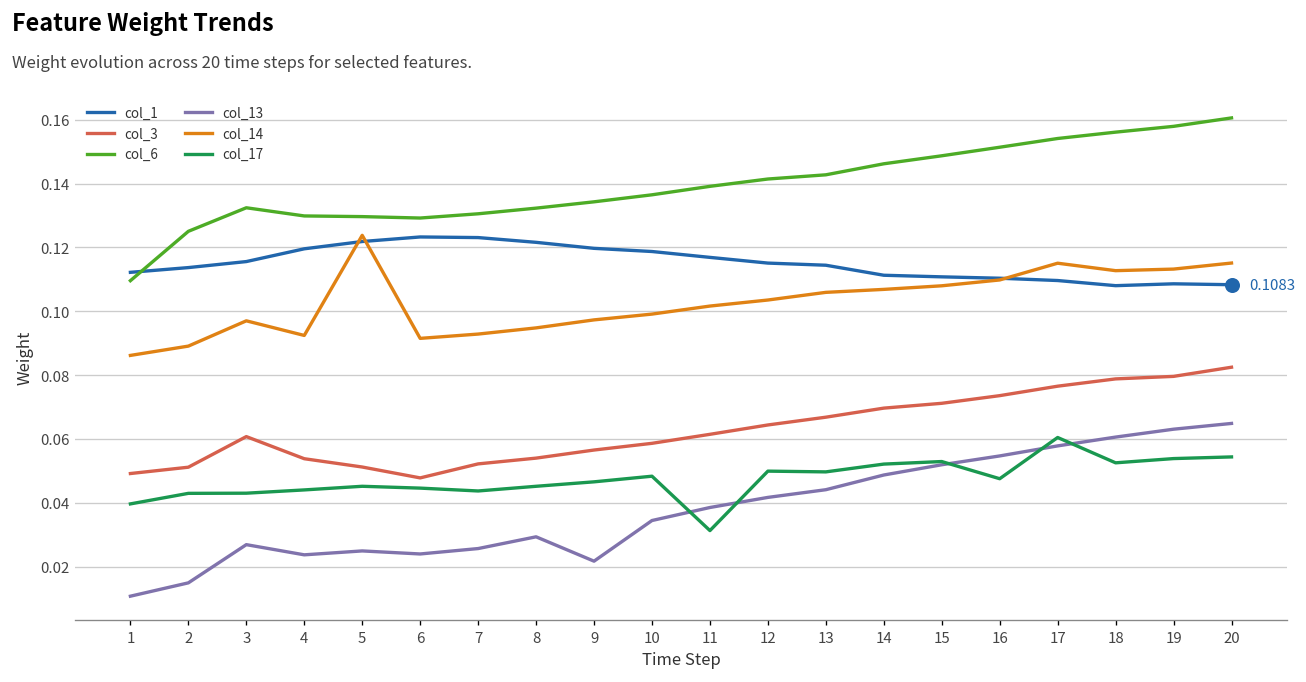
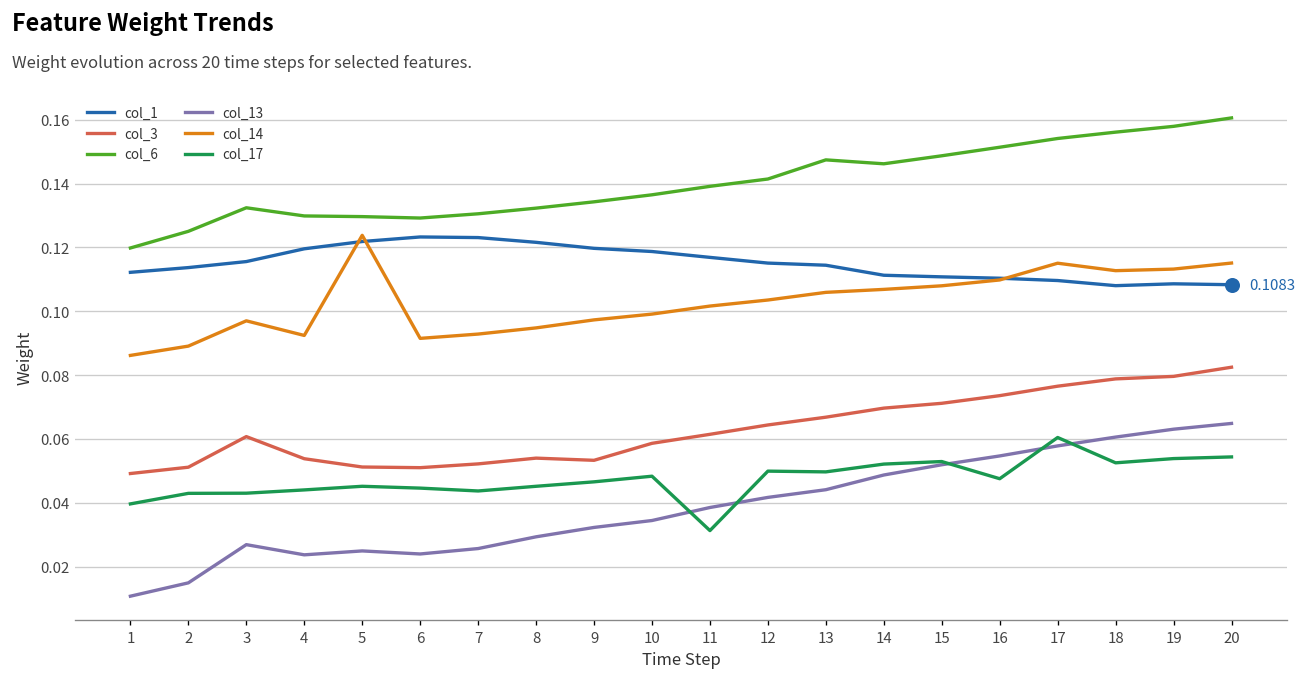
  {
    "col_3": {
      "1": 0.049,
      "2": 0.051,
      "3": 0.061,
      "4": 0.054,
      "5": 0.051,
-     "6": 0.048,
+     "6": 0.051,
      "7": 0.052,
      "8": 0.054,
-     "9": 0.057,
+     "9": 0.053,
      "10": 0.059,
      "11": 0.062,
      "12": 0.064,
      "13": 0.067,
      "14": 0.070,
      "15": 0.071,
      "16": 0.074,
      "17": 0.077,
      "18": 0.079,
      "19": 0.080,
      "20": 0.083
    },
    "col_6": {
-     "1": 0.110,
+     "1": 0.120,
      "2": 0.125,
      "3": 0.132,
      "4": 0.130,
      "5": 0.130,
      "6": 0.129,
      "7": 0.131,
      "8": 0.132,
      "9": 0.134,
      "10": 0.136,
      "11": 0.139,
      "12": 0.141,
-     "13": 0.143,
+     "13": 0.147,
      "14": 0.146,
      "15": 0.149,
      "16": 0.151,
      "17": 0.154,
      "18": 0.156,
      "19": 0.158,
      "20": 0.161
    },
    "col_13": {
      "1": 0.011,
      "2": 0.015,
      "3": 0.027,
      "4": 0.024,
      "5": 0.025,
      "6": 0.024,
      "7": 0.026,
      "8": 0.029,
-     "9": 0.022,
+     "9": 0.032,
      "10": 0.035,
      "11": 0.039,
      "12": 0.042,
      "13": 0.044,
      "14": 0.049,
      "15": 0.052,
      "16": 0.055,
      "17": 0.058,
      "18": 0.061,
      "19": 0.063,
      "20": 0.065
    },
    "col_14": {
      "1": 0.086,
      "2": 0.089,
      "3": 0.097,
      "4": 0.092,
      "5": 0.124,
      "6": 0.092,
      "7": 0.093,
      "8": 0.095,
      "9": 0.097,
      "10": 0.099,
      "11": 0.102,
      "12": 0.104,
      "13": 0.106,
      "14": 0.107,
      "15": 0.108,
      "17": 0.115,
      "18": 0.113,
      "19": 0.113,
      "20": 0.115
    },
    "col_17": {
      "1": 0.040,
      "2": 0.043,
      "3": 0.043,
      "4": 0.044,
      "5": 0.045,
      "6": 0.045,
      "7": 0.044,
      "8": 0.045,
      "9": 0.047,
      "10": 0.048,
      "11": 0.031,
      "12": 0.050,
      "13": 0.050,
      "14": 0.052,
      "15": 0.053,
      "16": 0.048,
      "17": 0.061,
      "18": 0.053,
      "19": 0.054,
      "20": 0.054
    }
  }
